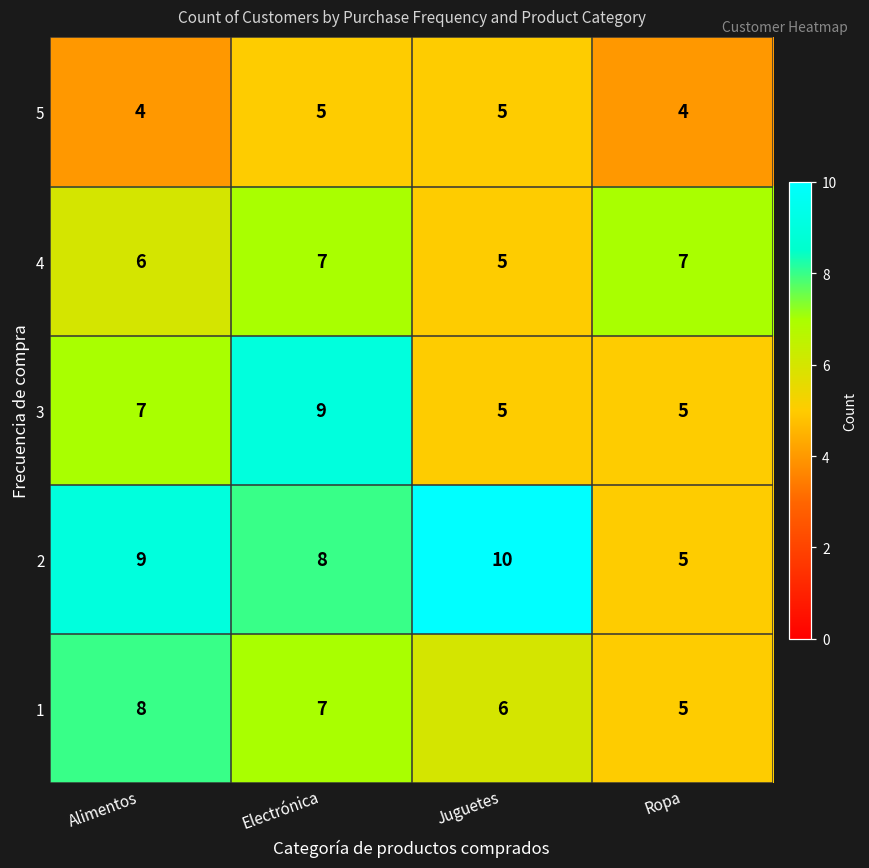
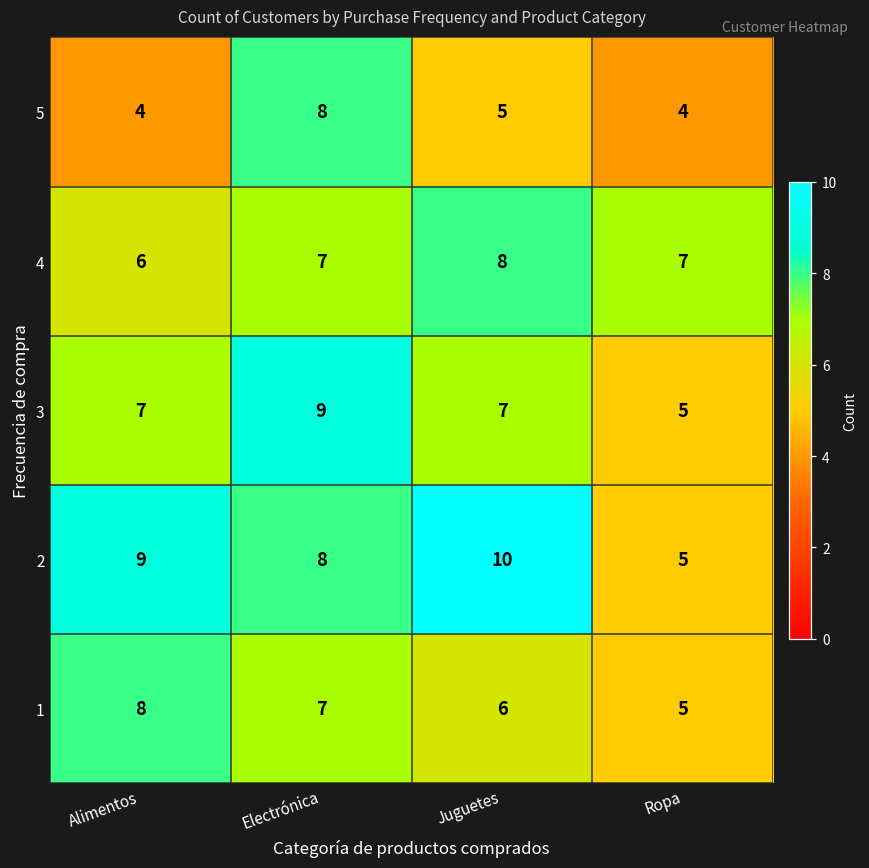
  {
    "5": {
      "Alimentos": 4,
-     "Electrónica": 5,
+     "Electrónica": 8,
      "Juguetes": 5,
      "Ropa": 4
    },
    "4": {
      "Alimentos": 6,
      "Electrónica": 7,
-     "Juguetes": 5,
+     "Juguetes": 8,
      "Ropa": 7
    },
    "3": {
      "Alimentos": 7,
      "Electrónica": 9,
-     "Juguetes": 5,
+     "Juguetes": 7,
      "Ropa": 5
    },
    "2": {
      "Alimentos": 9,
      "Electrónica": 8,
      "Juguetes": 10,
      "Ropa": 5
    },
    "1": {
      "Alimentos": 8,
      "Electrónica": 7,
      "Juguetes": 6,
      "Ropa": 5
    }
  }
